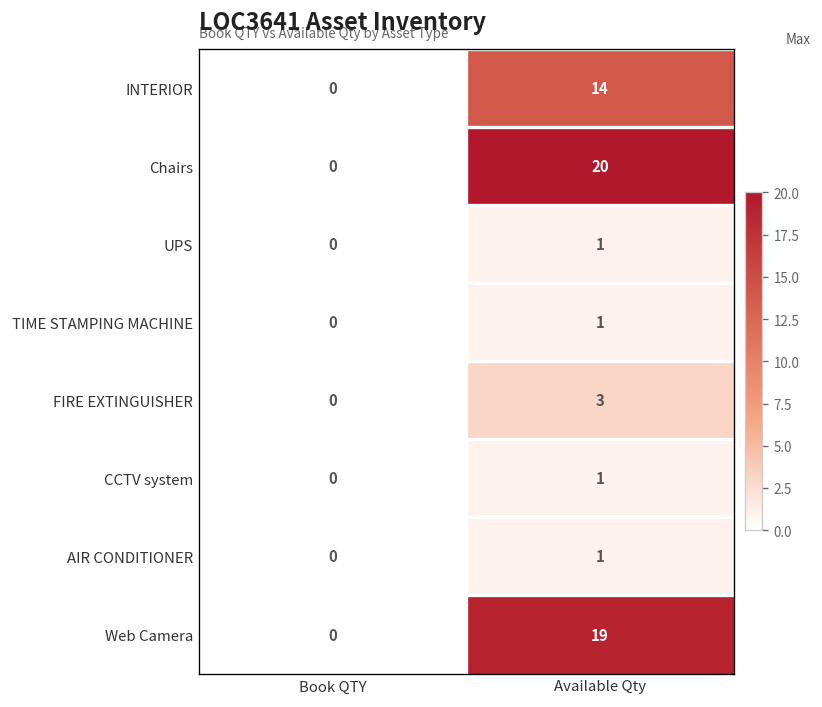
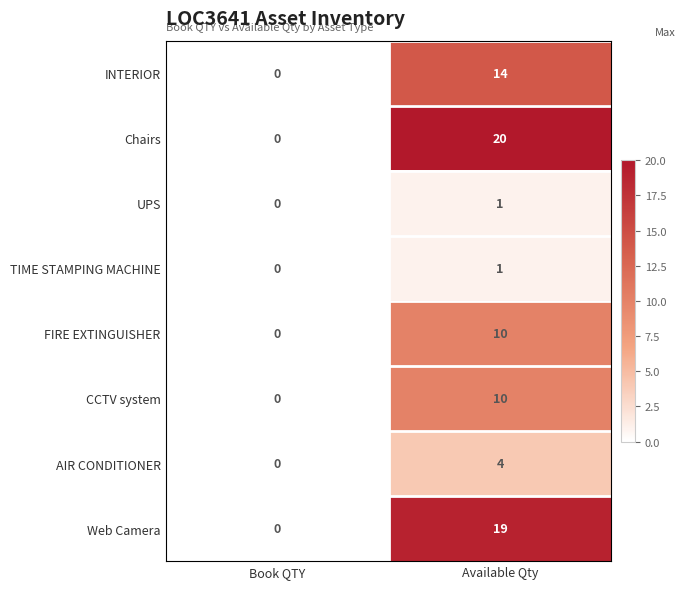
  {
    "INTERIOR": {
      "Book QTY": 0,
      "Available Qty": 14
    },
    "Chairs": {
      "Book QTY": 0,
      "Available Qty": 20
    },
    "UPS": {
      "Book QTY": 0,
      "Available Qty": 1
    },
    "TIME STAMPING MACHINE": {
      "Book QTY": 0,
      "Available Qty": 1
    },
    "FIRE EXTINGUISHER": {
      "Book QTY": 0,
-     "Available Qty": 3
+     "Available Qty": 10
    },
    "CCTV system": {
      "Book QTY": 0,
-     "Available Qty": 1
+     "Available Qty": 10
    },
    "AIR CONDITIONER": {
      "Book QTY": 0,
-     "Available Qty": 1
+     "Available Qty": 4
    },
    "Web Camera": {
      "Book QTY": 0,
      "Available Qty": 19
    }
  }
